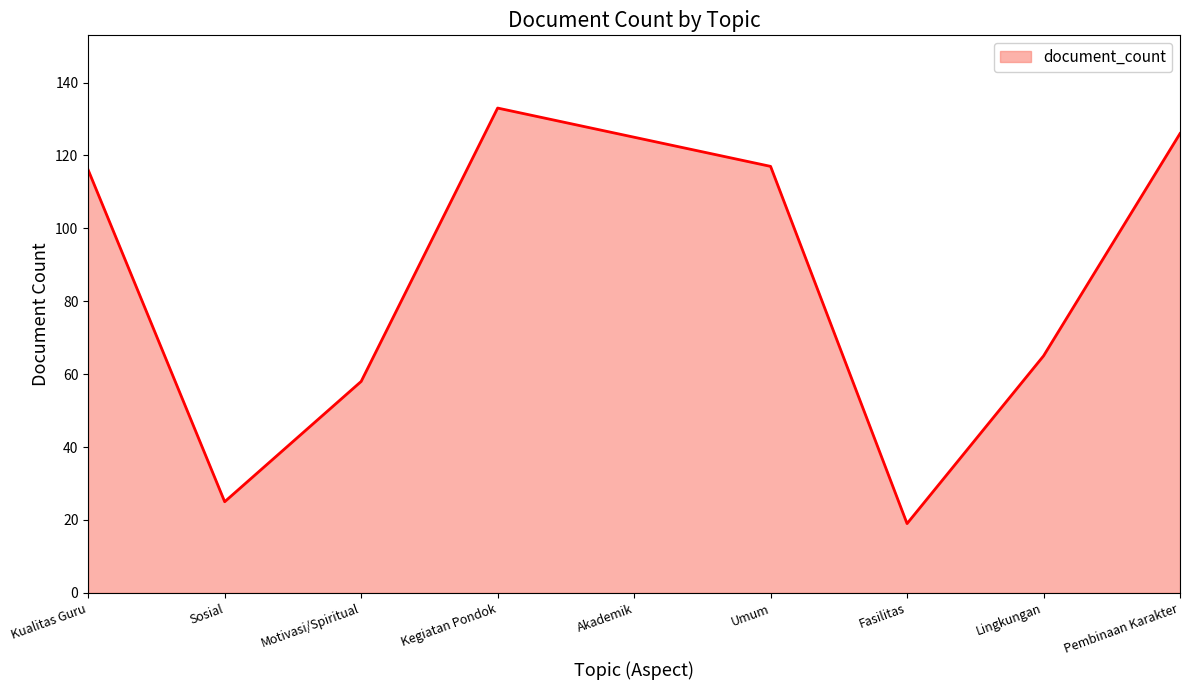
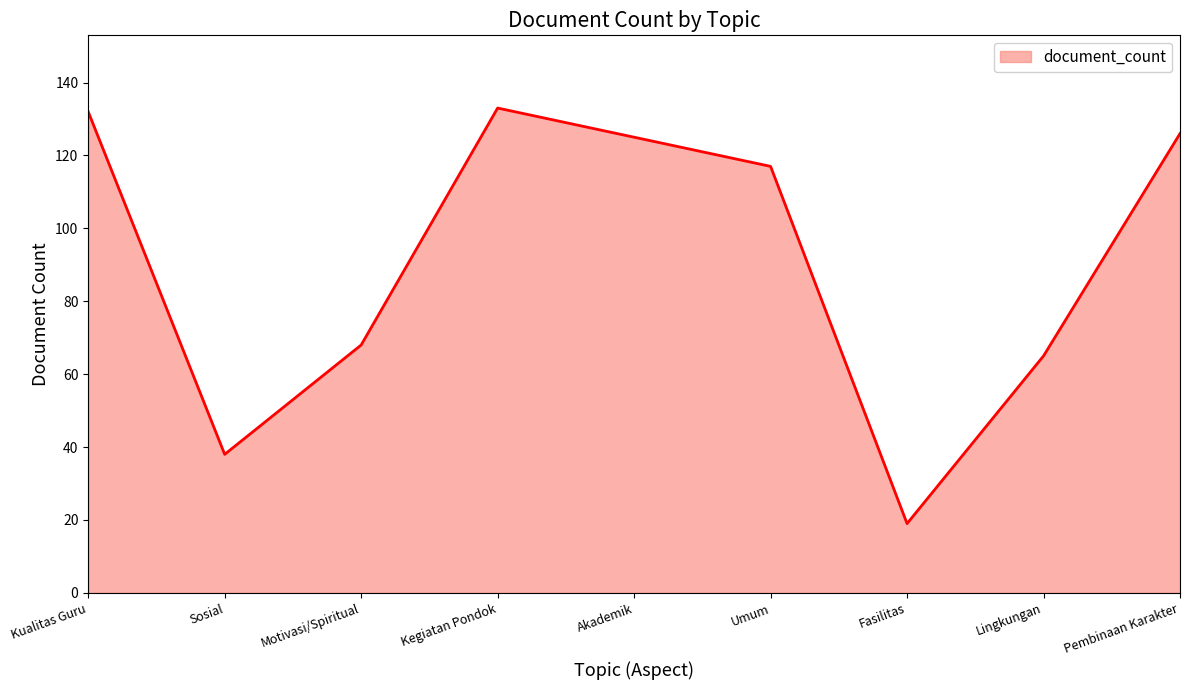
  {
-   "Kualitas Guru": 116,
-   "Sosial": 25,
-   "Motivasi/Spiritual": 58,
+   "Kualitas Guru": 132,
+   "Sosial": 38,
+   "Motivasi/Spiritual": 68,
    "Kegiatan Pondok": 133,
    "Akademik": 125,
    "Umum": 117,
    "Fasilitas": 19,
    "Lingkungan": 65,
    "Pembinaan Karakter": 126
  }
